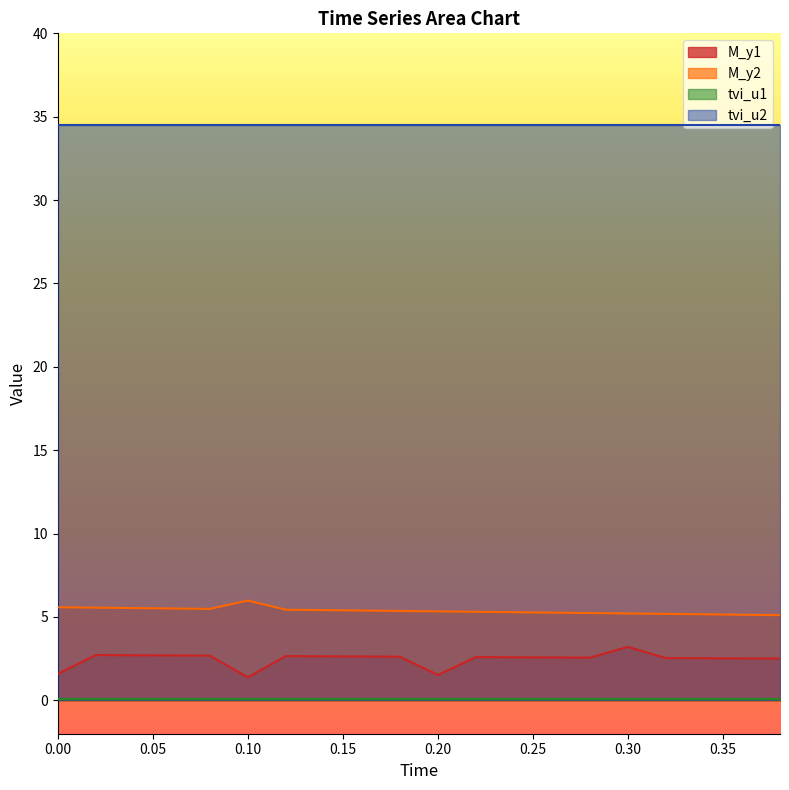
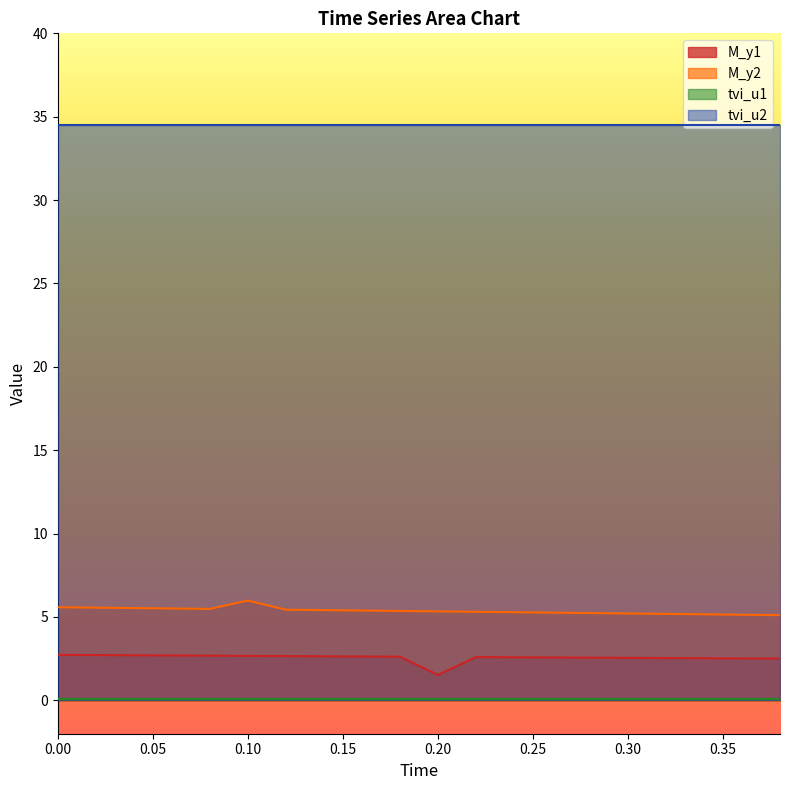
  {
    "M_y1": {
-     "0.00": 1.6,
-     "0.10": 1.4,
+     "0.00": 2.7,
+     "0.10": 2.7,
      "0.20": 1.5,
-     "0.30": 3.2
+     "0.30": 2.5
    },
    "M_y2": {
      "0.00": 5.6,
      "0.10": 6.0,
      "0.20": 5.3,
      "0.30": 5.2
    },
    "tvi_u1": {
      "0.00": 0.1,
      "0.10": 0.1,
      "0.20": 0.1,
      "0.30": 0.1
    },
    "tvi_u2": {
      "0.00": 34.5,
      "0.10": 34.5,
      "0.20": 34.5,
      "0.30": 34.5
    }
  }
